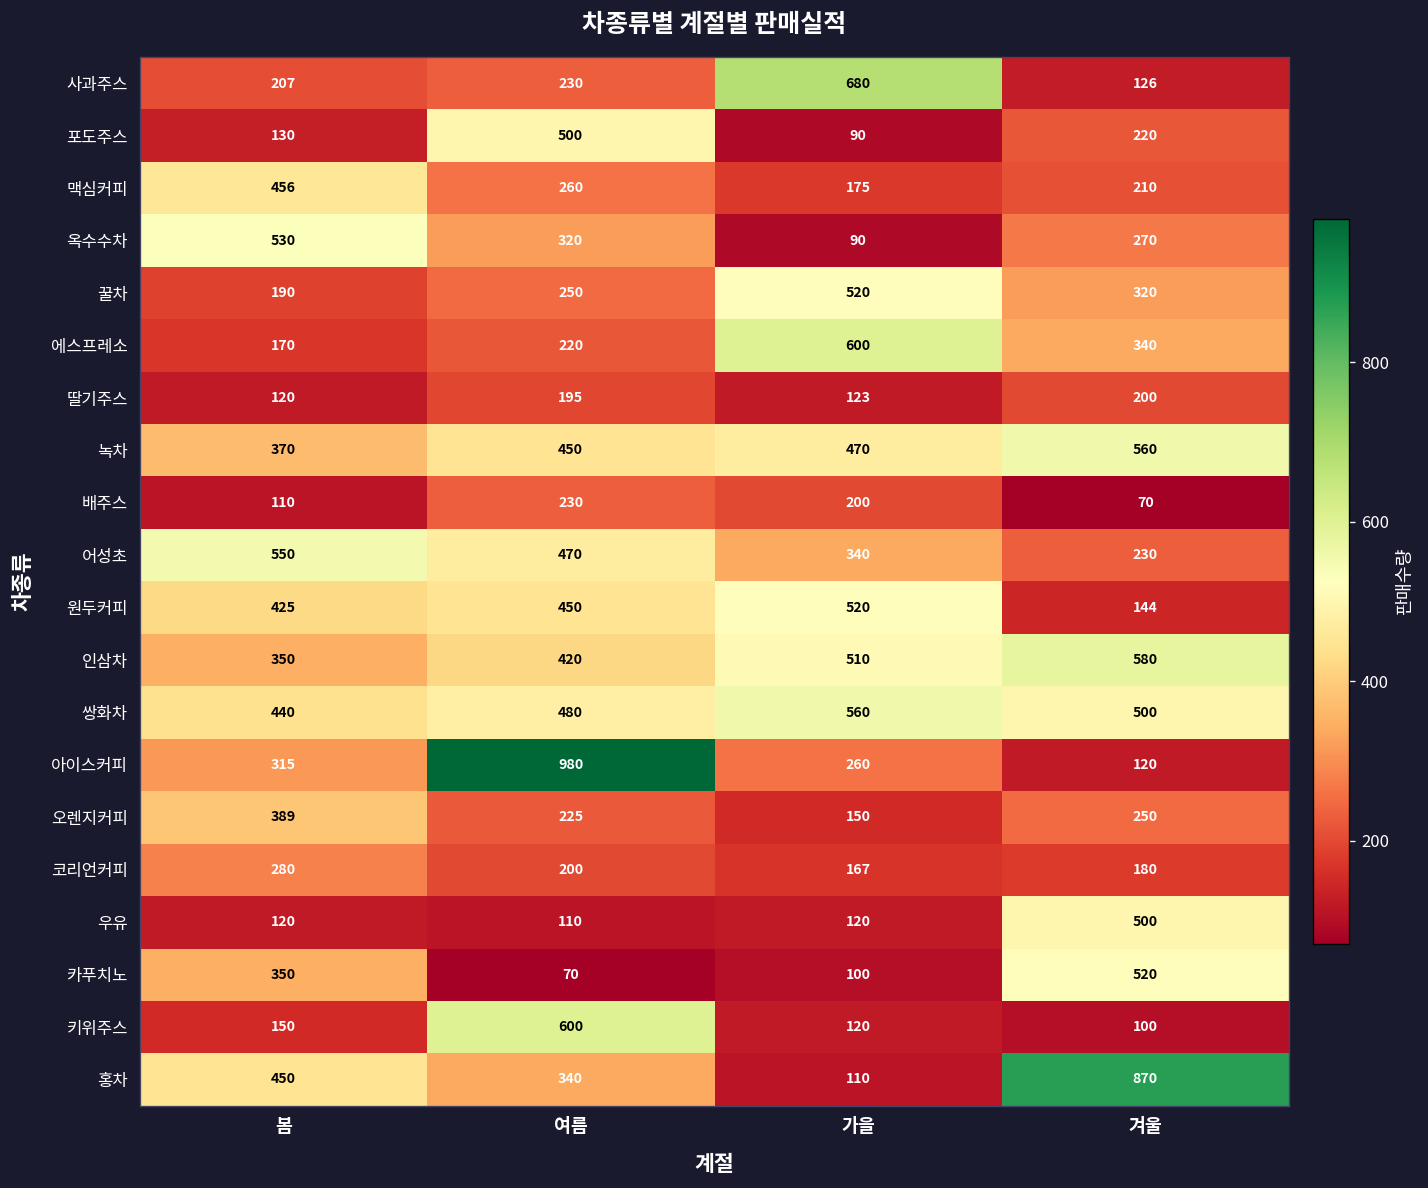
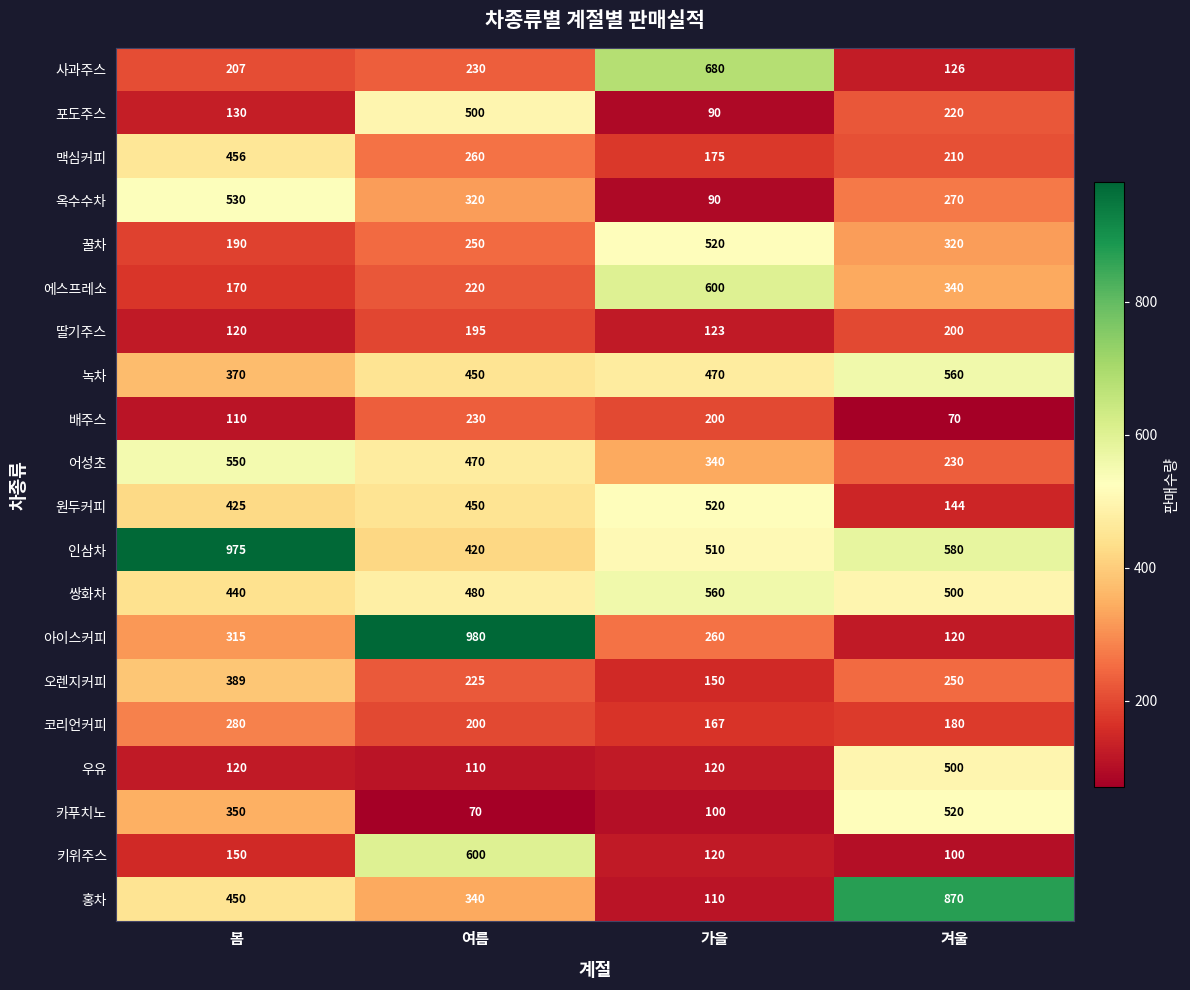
  {
    "사과주스": {
      "봄": 207,
      "여름": 230,
      "가을": 680,
      "겨울": 126
    },
    "포도주스": {
      "봄": 130,
      "여름": 500,
      "가을": 90,
      "겨울": 220
    },
    "맥심커피": {
      "봄": 456,
      "여름": 260,
      "가을": 175,
      "겨울": 210
    },
    "옥수수차": {
      "봄": 530,
      "여름": 320,
      "가을": 90,
      "겨울": 270
    },
    "꿀차": {
      "봄": 190,
      "여름": 250,
      "가을": 520,
      "겨울": 320
    },
    "에스프레소": {
      "봄": 170,
      "여름": 220,
      "가을": 600,
      "겨울": 340
    },
    "딸기주스": {
      "봄": 120,
      "여름": 195,
      "가을": 123,
      "겨울": 200
    },
    "녹차": {
      "봄": 370,
      "여름": 450,
      "가을": 470,
      "겨울": 560
    },
    "배주스": {
      "봄": 110,
      "여름": 230,
      "가을": 200,
      "겨울": 70
    },
    "어성초": {
      "봄": 550,
      "여름": 470,
      "가을": 340,
      "겨울": 230
    },
    "원두커피": {
      "봄": 425,
      "여름": 450,
      "가을": 520,
      "겨울": 144
    },
    "인삼차": {
-     "봄": 350,
+     "봄": 975,
      "여름": 420,
      "가을": 510,
      "겨울": 580
    },
    "쌍화차": {
      "봄": 440,
      "여름": 480,
      "가을": 560,
      "겨울": 500
    },
    "아이스커피": {
      "봄": 315,
      "여름": 980,
      "가을": 260,
      "겨울": 120
    },
    "오렌지커피": {
      "봄": 389,
      "여름": 225,
      "가을": 150,
      "겨울": 250
    },
    "코리언커피": {
      "봄": 280,
      "여름": 200,
      "가을": 167,
      "겨울": 180
    },
    "우유": {
      "봄": 120,
      "여름": 110,
      "가을": 120,
      "겨울": 500
    },
    "카푸치노": {
      "봄": 350,
      "여름": 70,
      "가을": 100,
      "겨울": 520
    },
    "키위주스": {
      "봄": 150,
      "여름": 600,
      "가을": 120,
      "겨울": 100
    },
    "홍차": {
      "봄": 450,
      "여름": 340,
      "가을": 110,
      "겨울": 870
    }
  }
